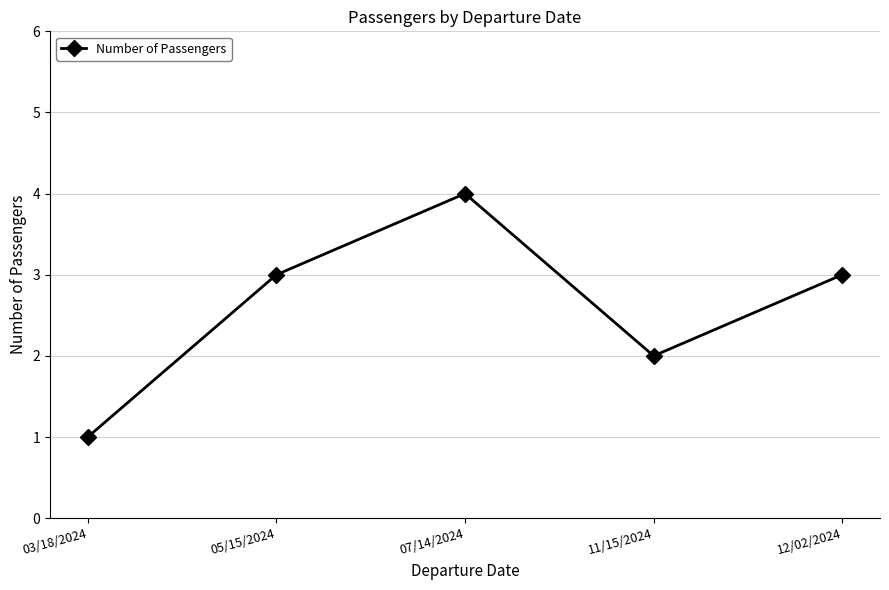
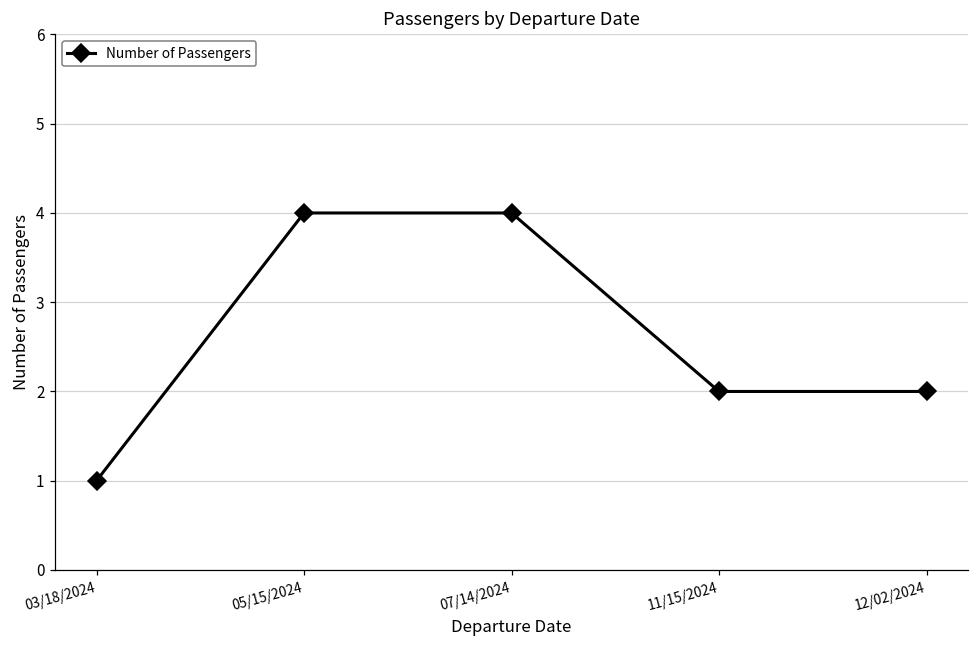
  {
    "03/18/2024": 1,
-   "05/15/2024": 3,
+   "05/15/2024": 4,
    "07/14/2024": 4,
    "11/15/2024": 2,
-   "12/02/2024": 3
+   "12/02/2024": 2
  }
